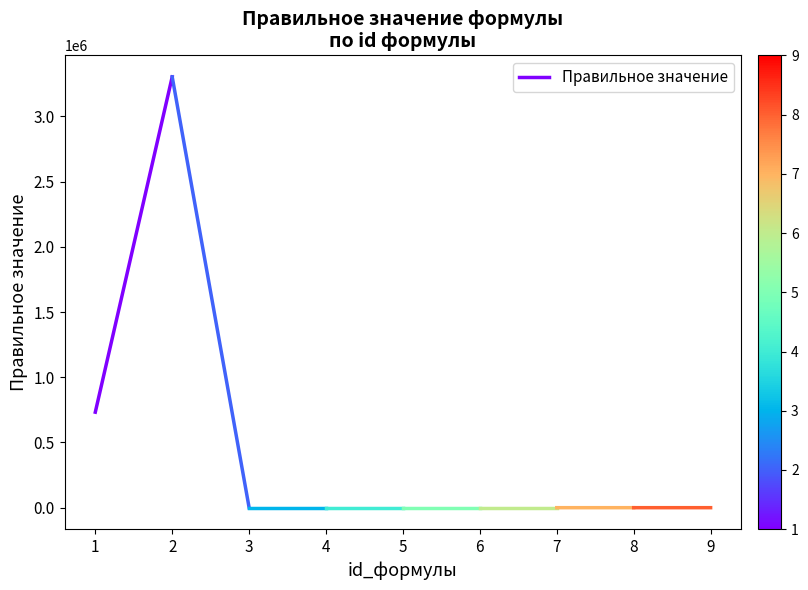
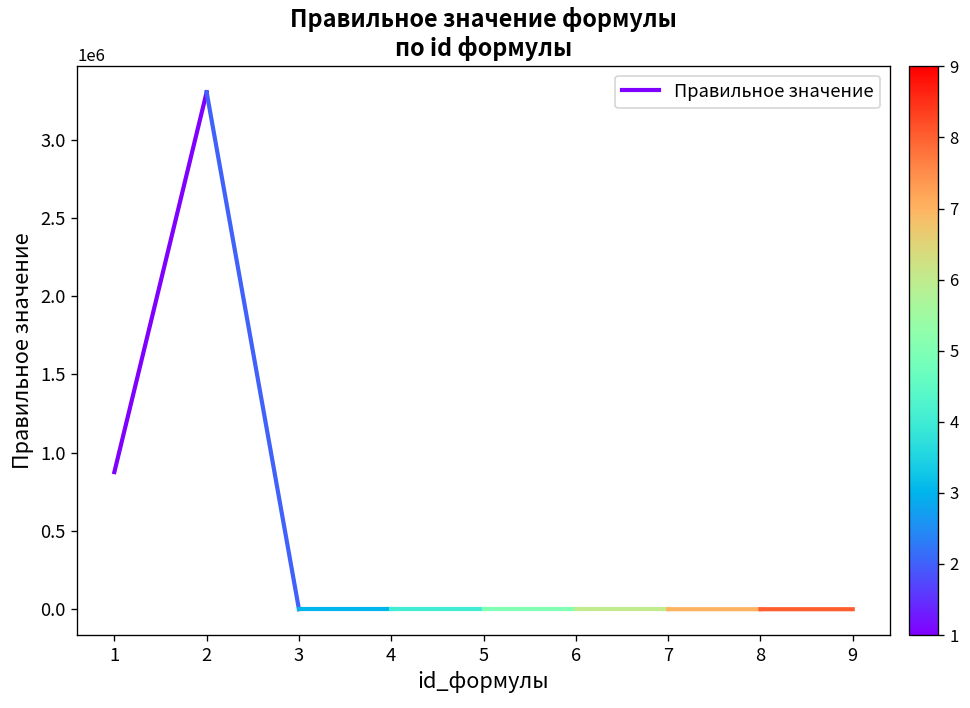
  {
    "Правильное значение": {
-     "1": 730000
+     "1": 880000
    }
  }
